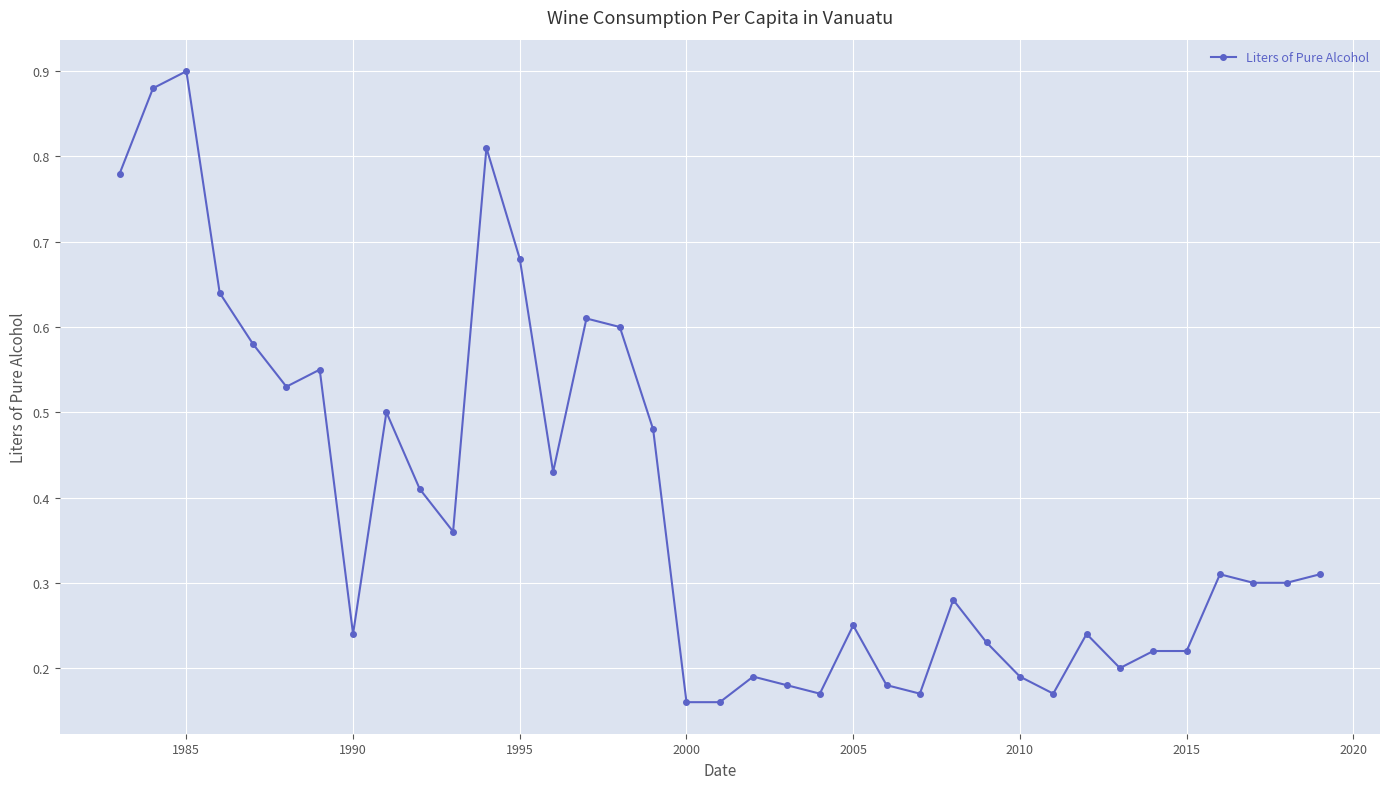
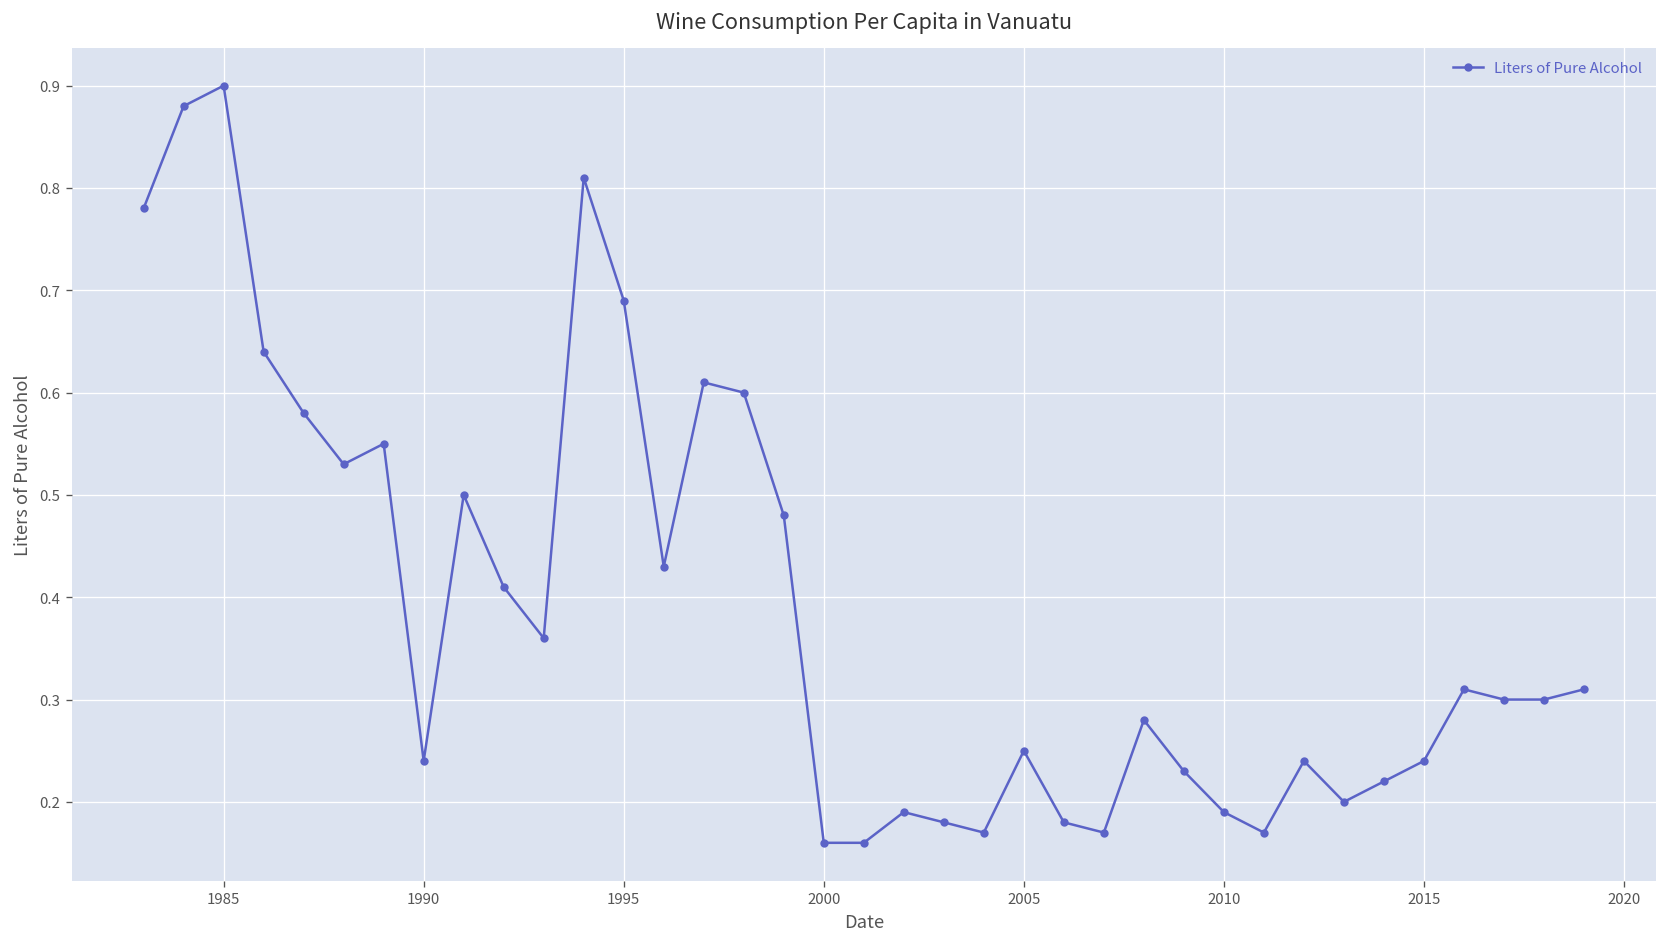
  {
    "1985": 0.90,
    "1990": 0.24,
-   "1995": 0.68,
+   "1995": 0.69,
    "2000": 0.16,
    "2005": 0.25,
    "2010": 0.19,
-   "2015": 0.22
+   "2015": 0.24
  }
